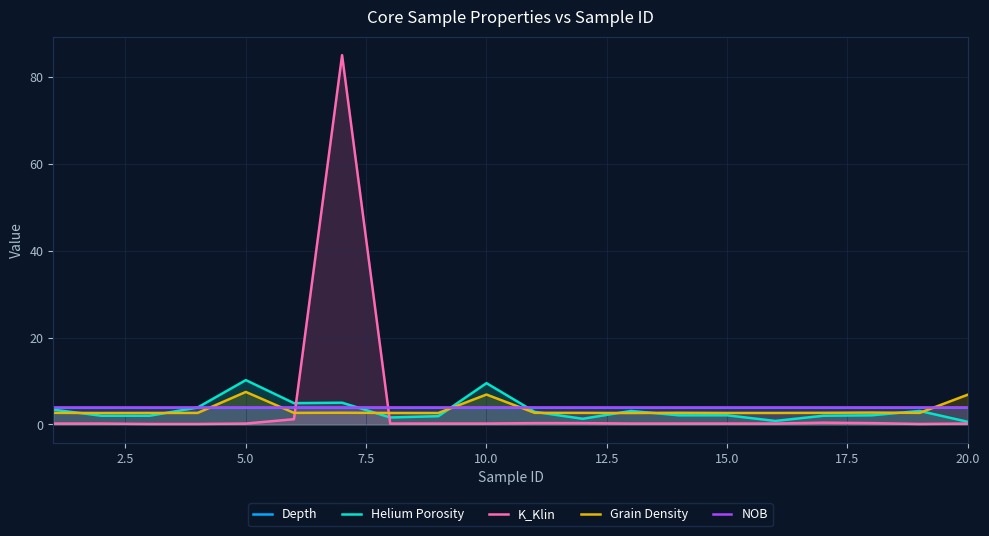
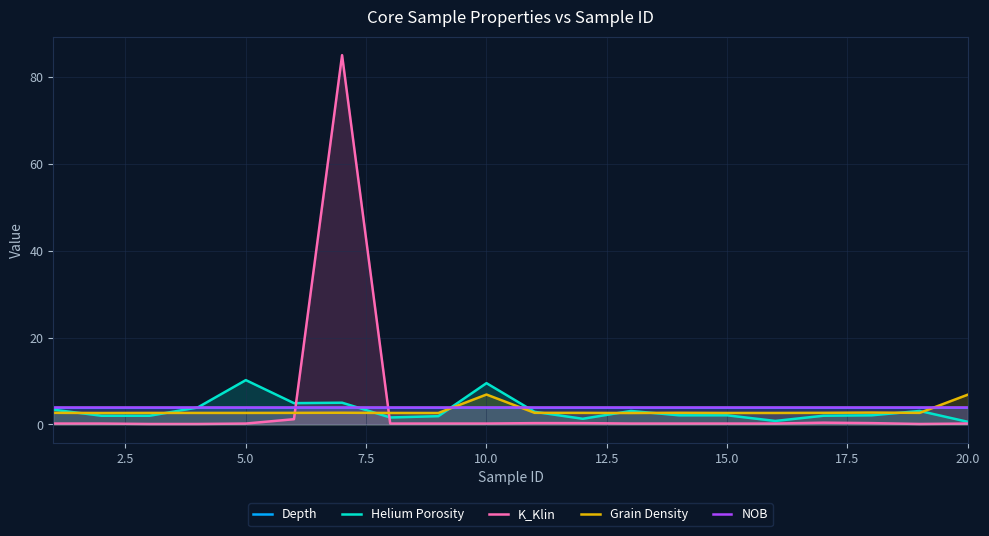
  {
    "Helium Porosity": {
      "5.0": 10,
      "10.0": 10
    },
    "K_Klin": {
      "5.0": 0,
      "10.0": 0,
      "15.0": 0
    },
    "Grain Density": {
-     "5.0": 7,
+     "5.0": 3,
      "10.0": 7,
      "20.0": 7
    }
  }
